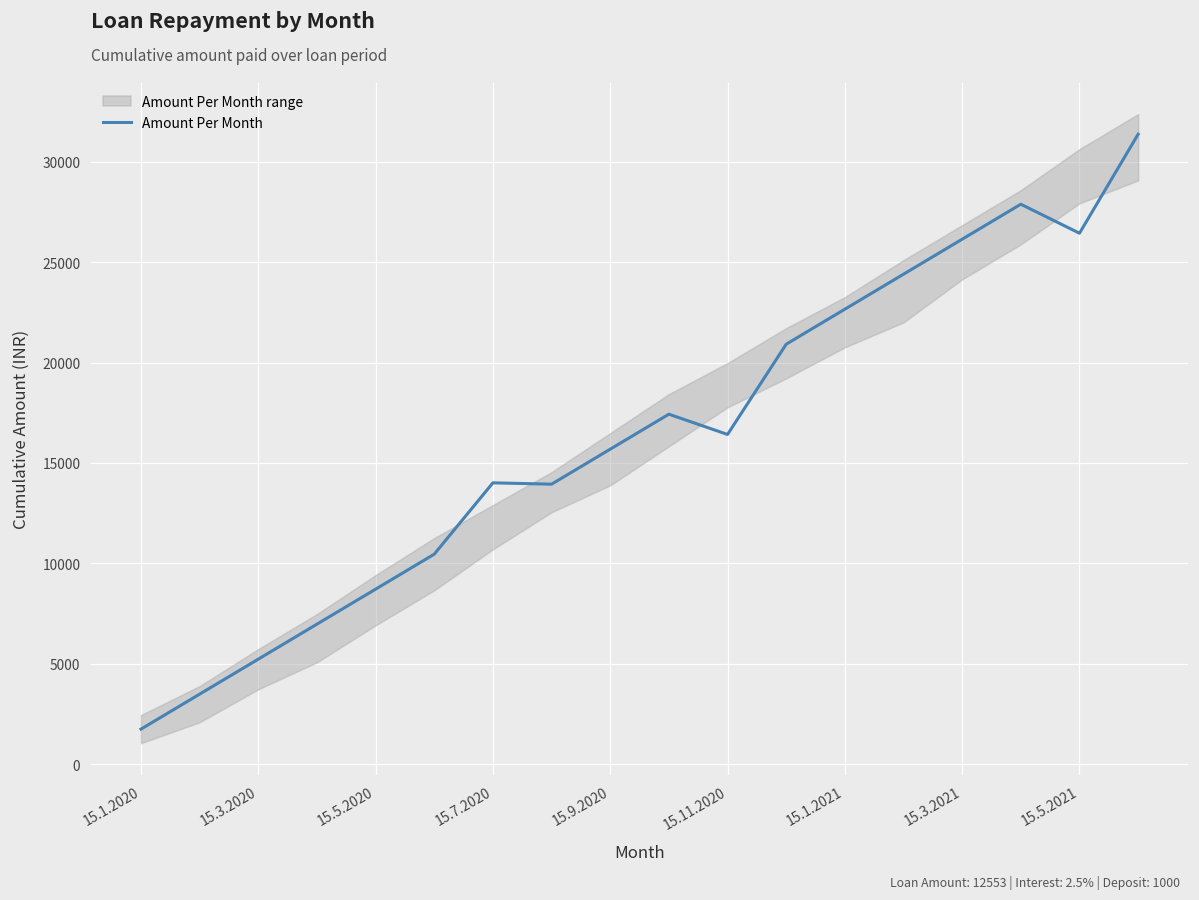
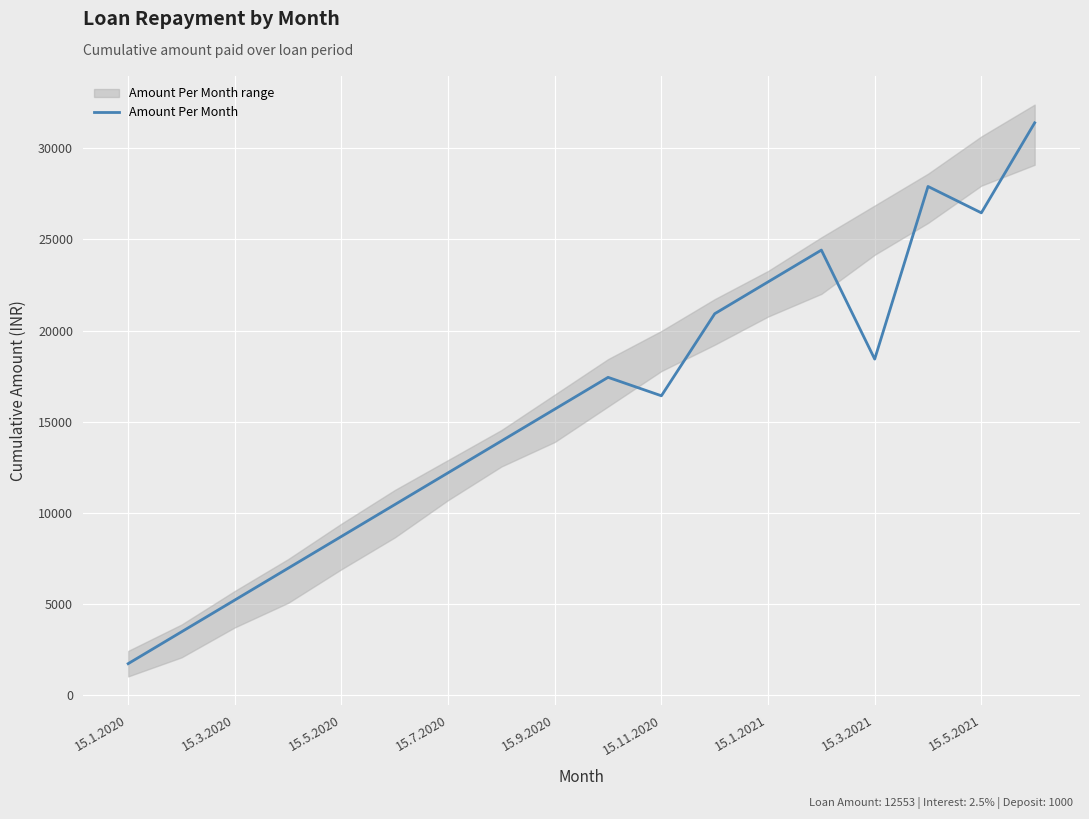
  {
    "Amount Per Month": {
      "15.1.2020": 1700,
      "15.3.2020": 5200,
      "15.5.2020": 8700,
-     "15.7.2020": 14000,
+     "15.7.2020": 12200,
      "15.9.2020": 15700,
      "15.11.2020": 16400,
      "15.1.2021": 22700,
-     "15.3.2021": 26200,
+     "15.3.2021": 18400,
      "15.5.2021": 26400
    }
  }
